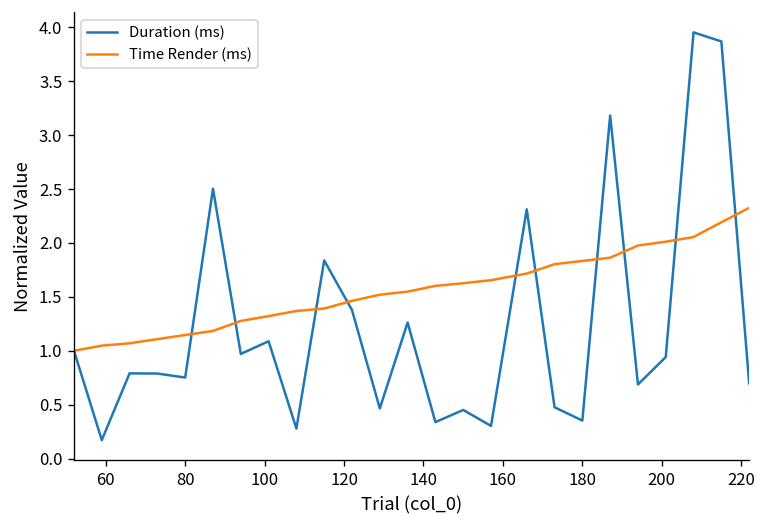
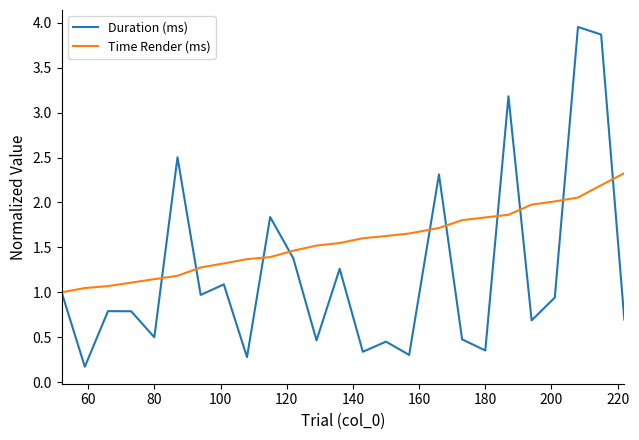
  {
    "Duration (ms)": {
-     "80": 0.8,
+     "80": 0.5,
      "180": 0.4
    },
    "Time Render (ms)": {
      "80": 1.1,
      "180": 1.8
    }
  }
